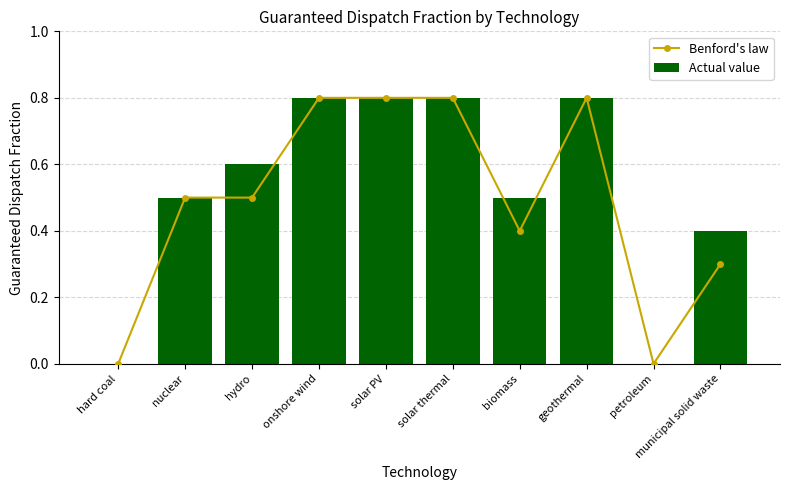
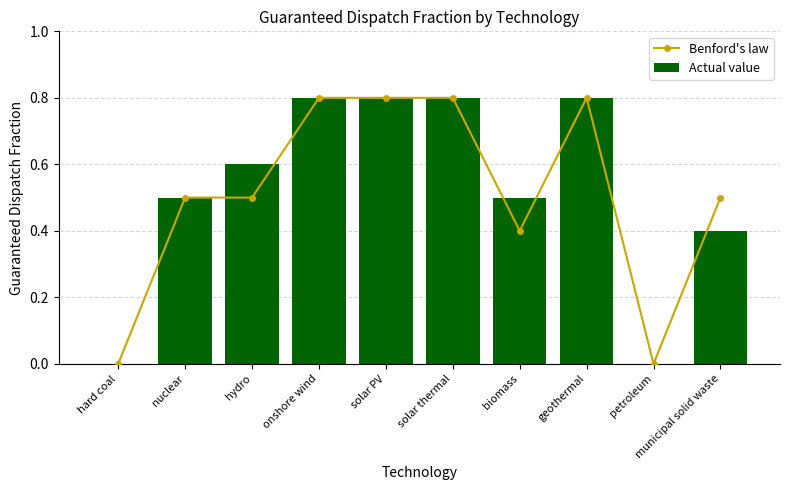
  {
    "Benford's law": {
      "hard coal": 0.0,
      "nuclear": 0.5,
      "hydro": 0.5,
      "onshore wind": 0.8,
      "solar PV": 0.8,
      "solar thermal": 0.8,
      "biomass": 0.4,
      "geothermal": 0.8,
      "petroleum": 0.0,
-     "municipal solid waste": 0.3
+     "municipal solid waste": 0.5
    },
    "Actual value": {
      "hard coal": 0.0,
      "nuclear": 0.5,
      "hydro": 0.6,
      "onshore wind": 0.8,
      "solar PV": 0.8,
      "solar thermal": 0.8,
      "biomass": 0.5,
      "geothermal": 0.8,
      "petroleum": 0.0,
      "municipal solid waste": 0.4
    }
  }
